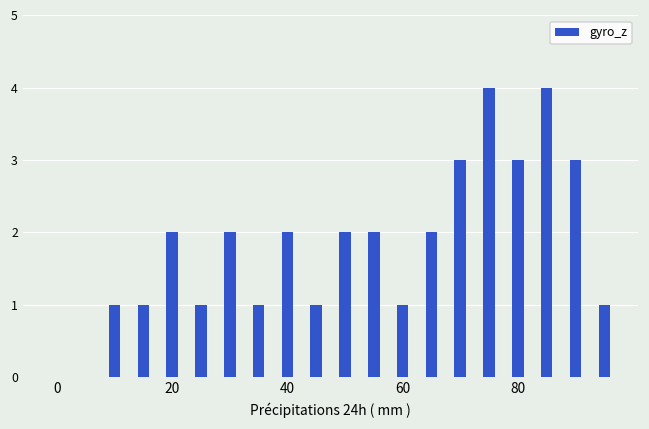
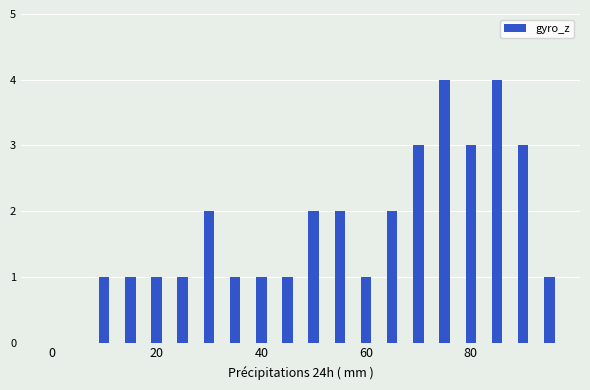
  {
    "0": 0.0,
-   "20": 2.0,
-   "40": 2.0,
+   "20": 1.0,
+   "40": 1.0,
    "60": 1.0,
    "80": 3.0
  }
